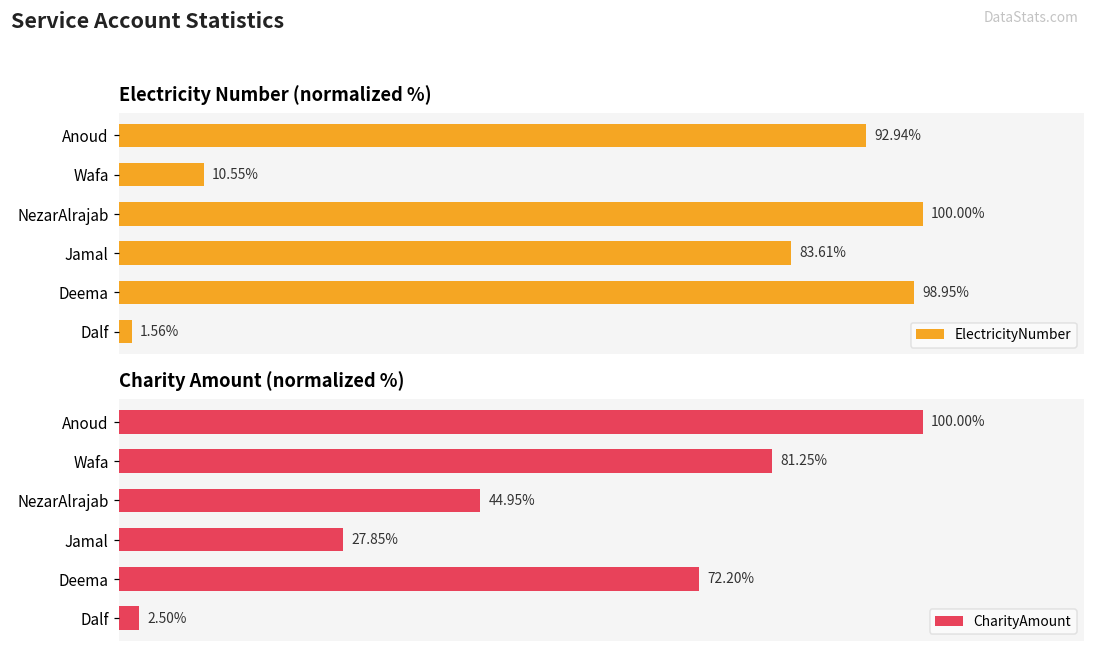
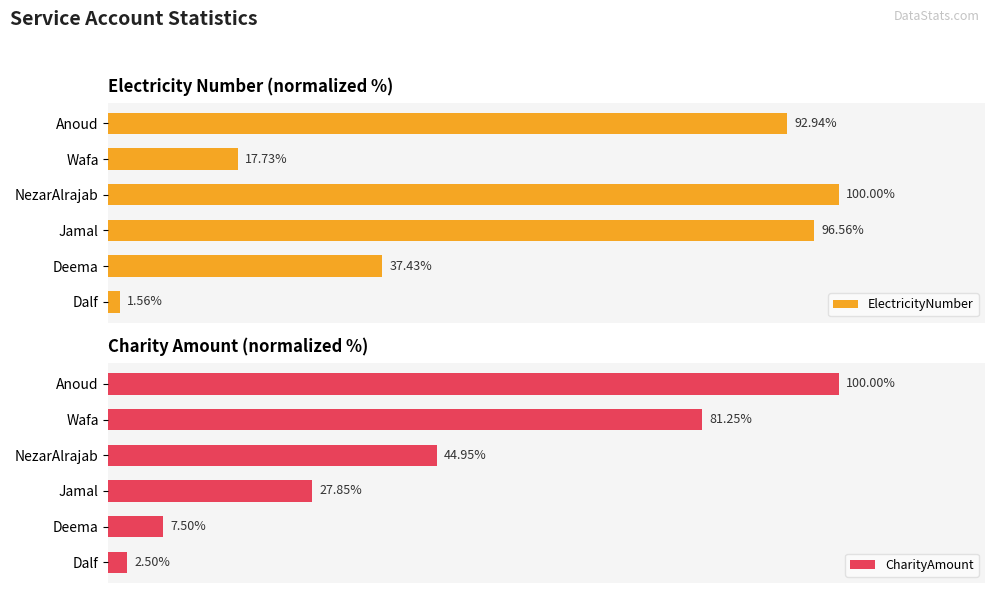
  {
    "Electricity Number (normalized %)": {
      "Anoud": "92.94%",
-     "Wafa": "10.55%",
+     "Wafa": "17.73%",
      "NezarAlrajab": "100.00%",
-     "Jamal": "83.61%",
-     "Deema": "98.95%",
+     "Jamal": "96.56%",
+     "Deema": "37.43%",
      "Dalf": "1.56%"
    },
    "Charity Amount (normalized %)": {
      "Anoud": "100.00%",
      "Wafa": "81.25%",
      "NezarAlrajab": "44.95%",
      "Jamal": "27.85%",
-     "Deema": "72.20%",
+     "Deema": "7.50%",
      "Dalf": "2.50%"
    }
  }
